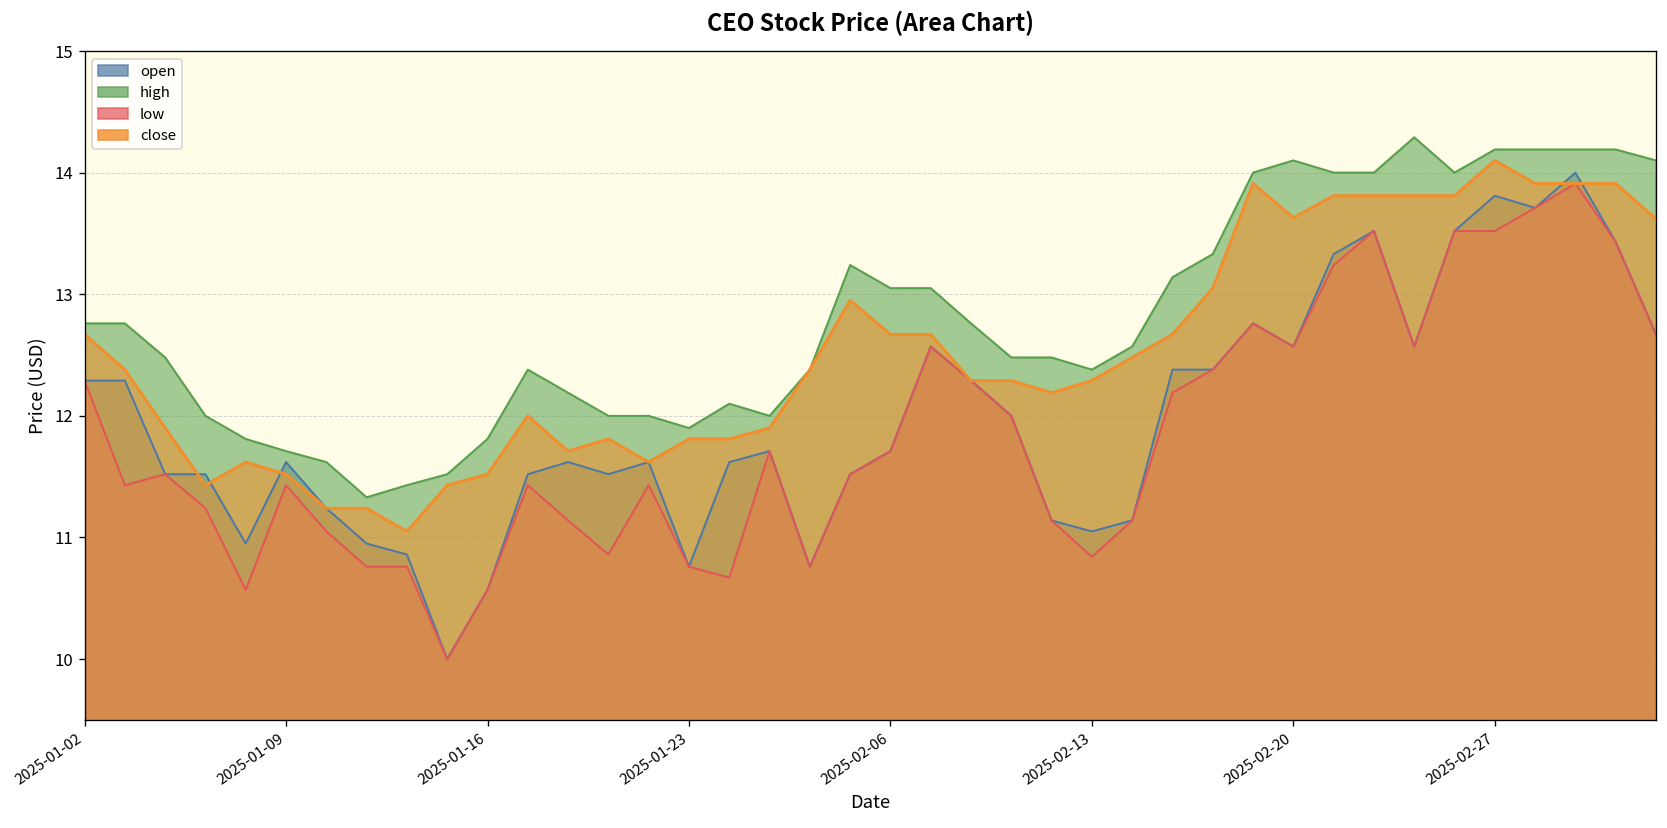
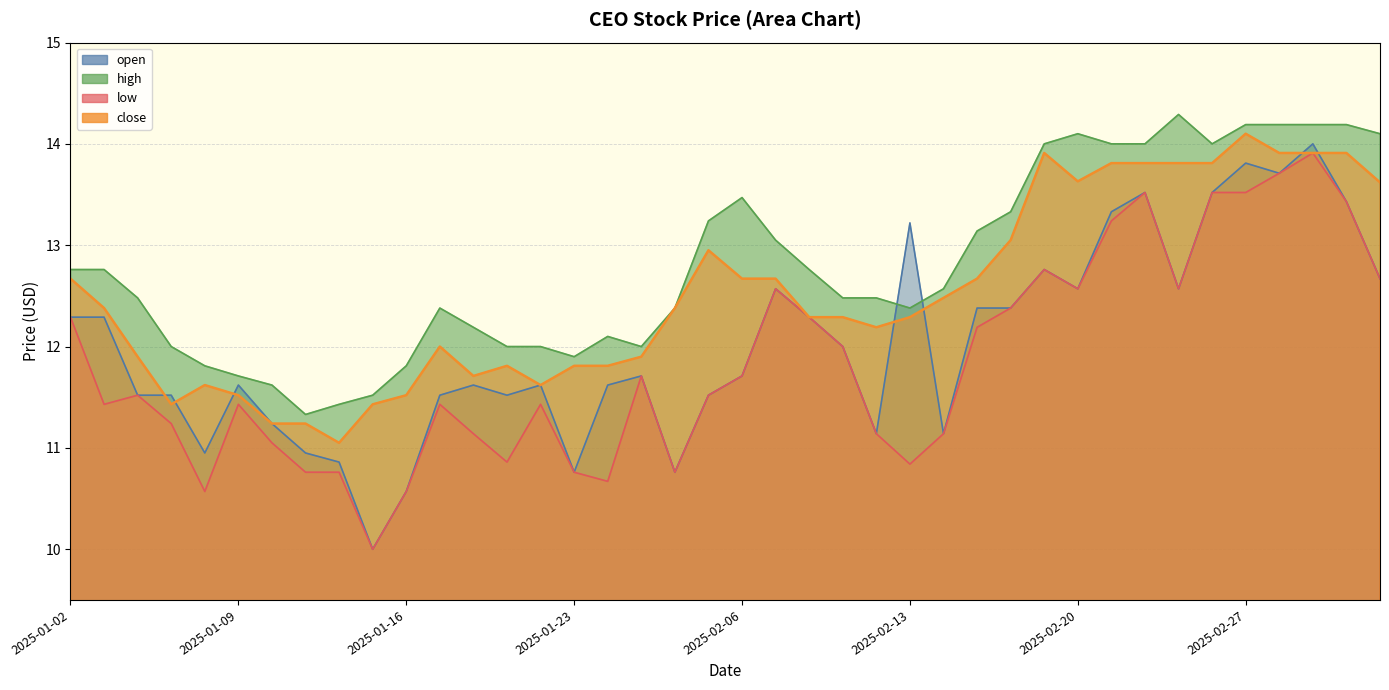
  {
    "open": {
      "2025-01-09": 11.62,
-     "2025-02-13": 11.05,
+     "2025-02-13": 13.22,
      "2025-02-27": 13.81
    },
    "high": {
      "2025-01-02": 12.76,
      "2025-01-09": 11.71,
      "2025-01-16": 11.81,
      "2025-01-23": 11.90,
-     "2025-02-06": 13.05,
+     "2025-02-06": 13.47,
      "2025-02-13": 12.38,
      "2025-02-20": 14.10,
      "2025-02-27": 14.19
    },
    "low": {
      "2025-01-09": 11.43,
      "2025-02-13": 10.84,
      "2025-02-27": 13.52
    },
    "close": {
      "2025-01-02": 12.67,
      "2025-01-09": 11.52,
      "2025-01-16": 11.52,
      "2025-01-23": 11.81,
      "2025-02-06": 12.67,
      "2025-02-13": 12.29,
      "2025-02-20": 13.63,
      "2025-02-27": 14.10
    }
  }
